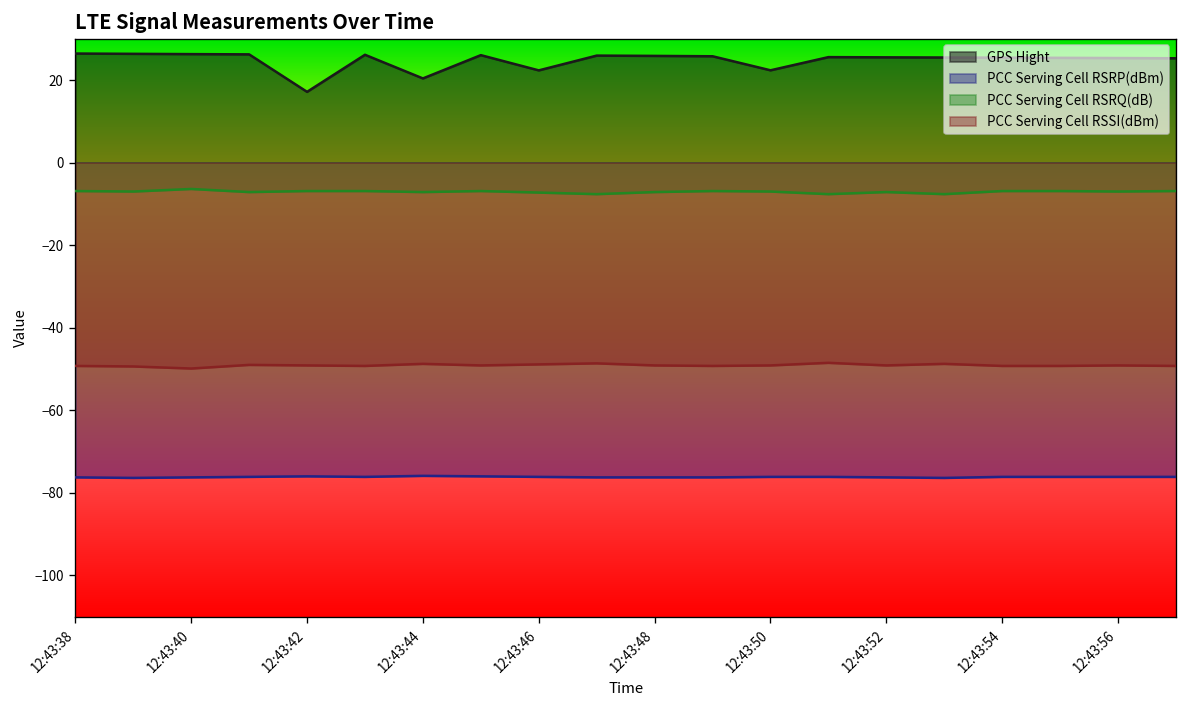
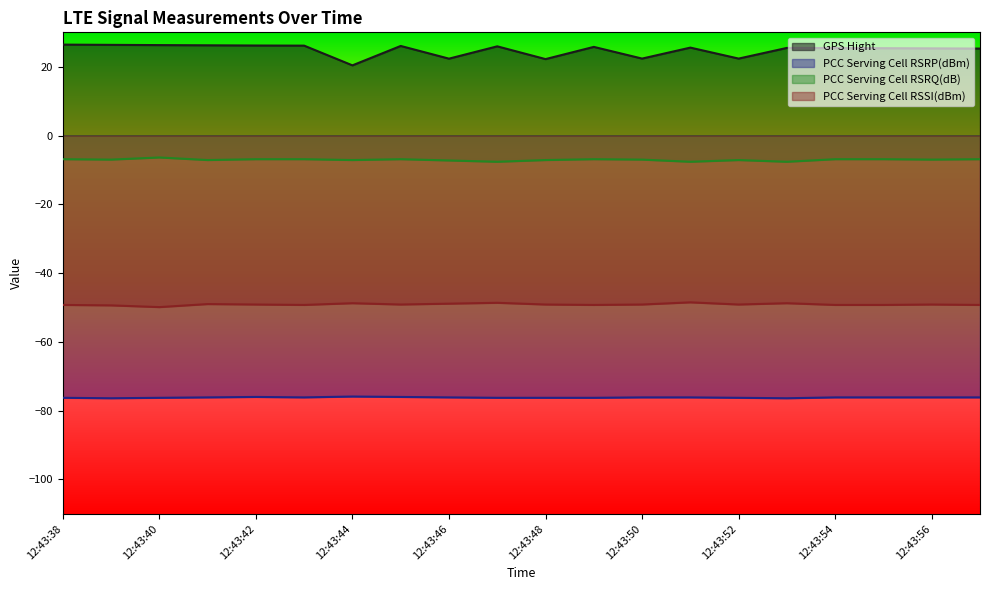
  {
    "GPS Hight": {
      "12:43:38": 26,
      "12:43:40": 26,
-     "12:43:42": 17,
+     "12:43:42": 26,
      "12:43:44": 20,
      "12:43:46": 22,
-     "12:43:48": 26,
+     "12:43:48": 22,
      "12:43:50": 22,
-     "12:43:52": 26
+     "12:43:52": 22
    }
  }
